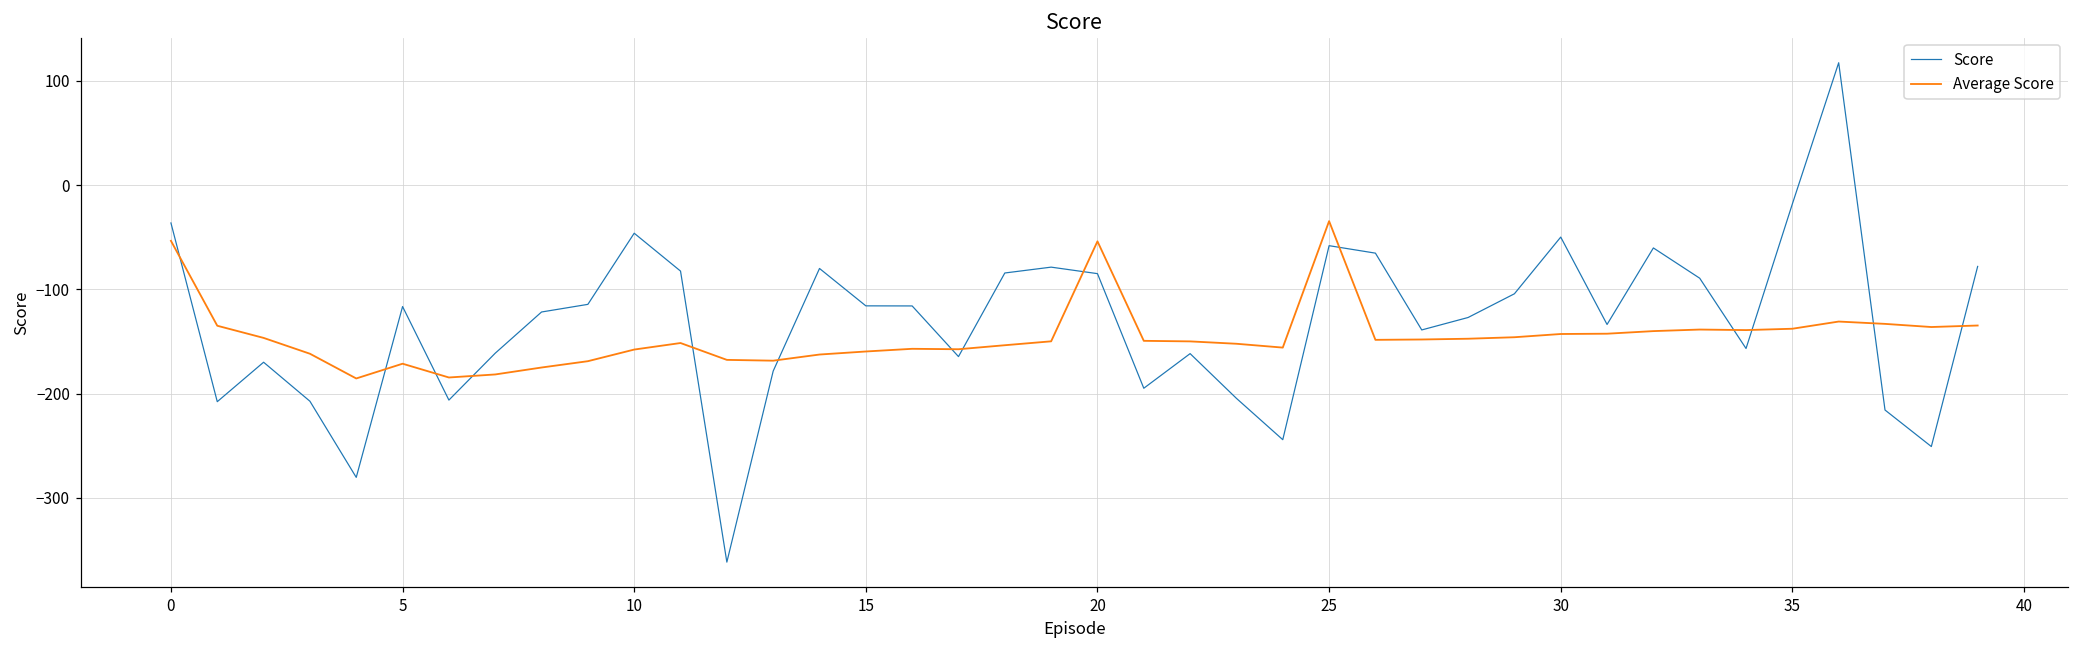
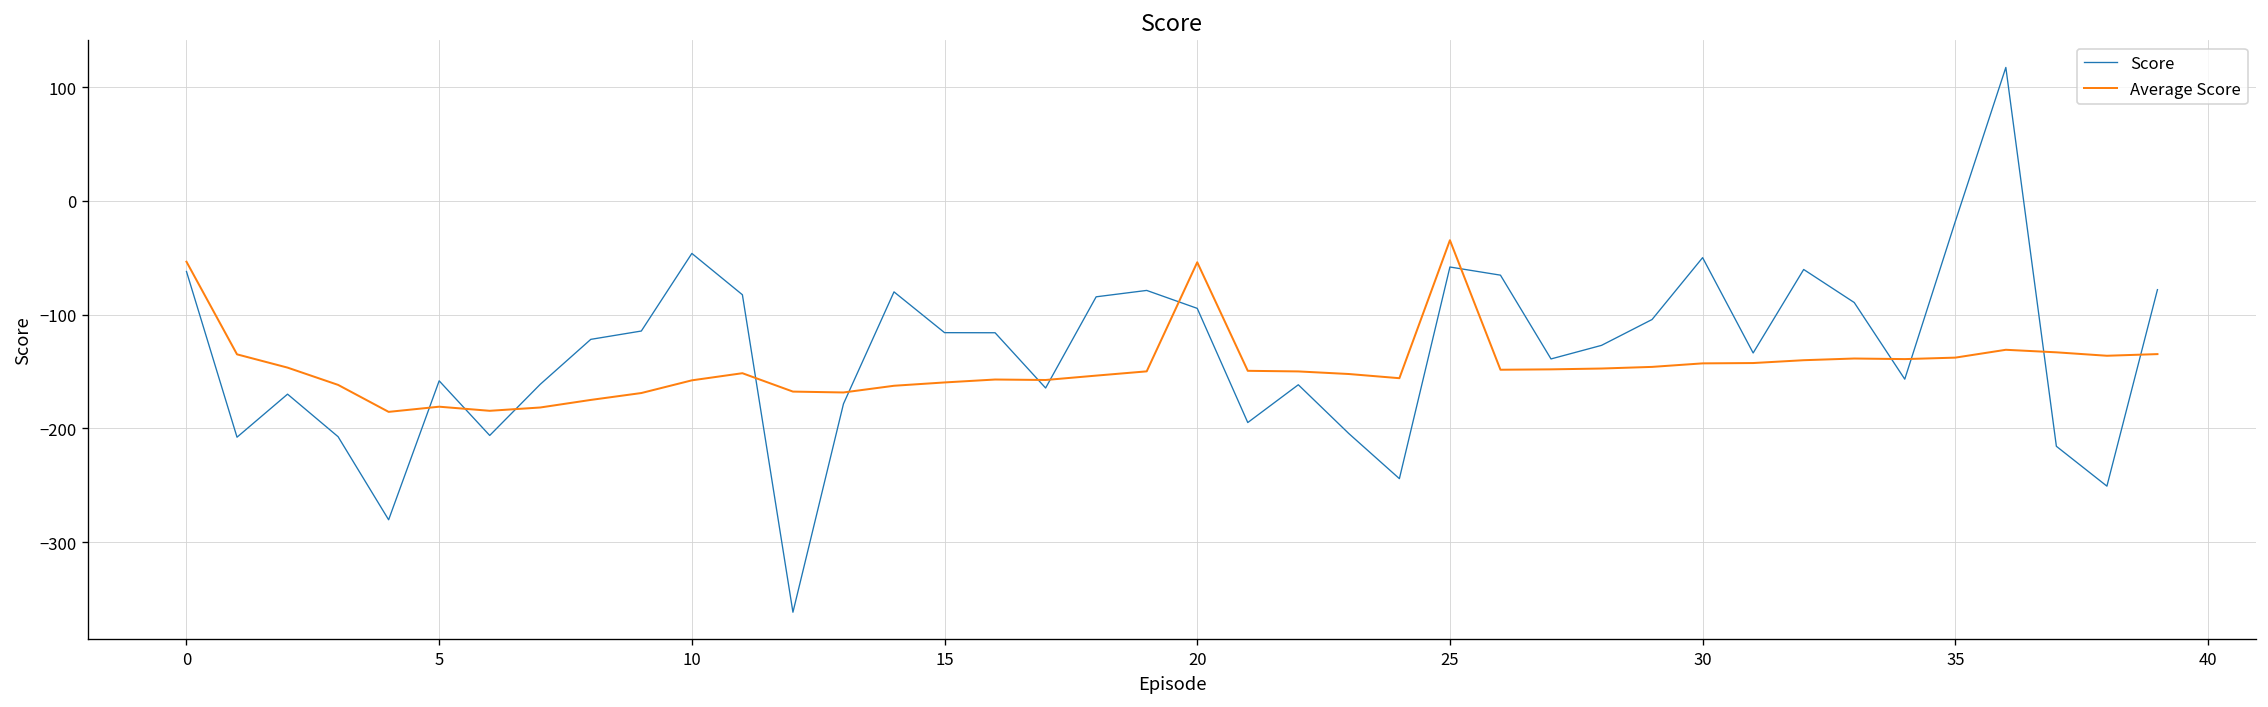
  {
    "Score": {
-     "0": -40,
-     "5": -120,
+     "0": -60,
+     "5": -160,
      "10": -50,
      "15": -120,
-     "20": -80,
+     "20": -90,
      "25": -60,
      "30": -50,
      "35": -20
    },
    "Average Score": {
      "0": -50,
-     "5": -170,
+     "5": -180,
      "10": -160,
      "15": -160,
      "20": -50,
      "25": -30,
      "30": -140,
      "35": -140
    }
  }
